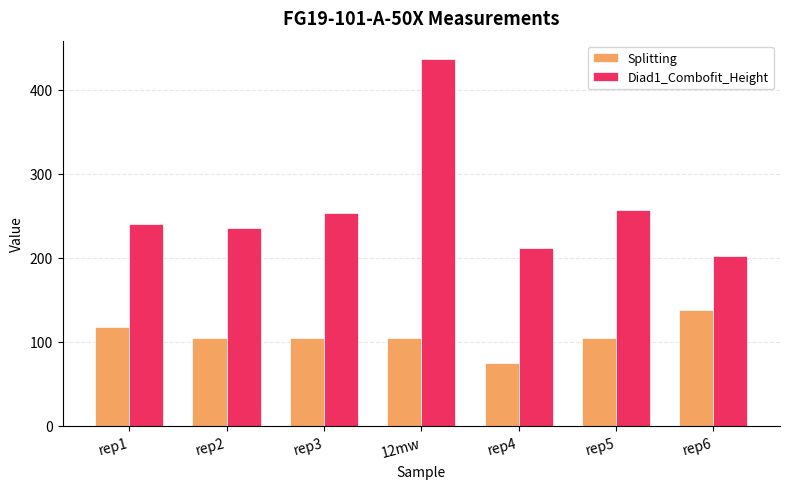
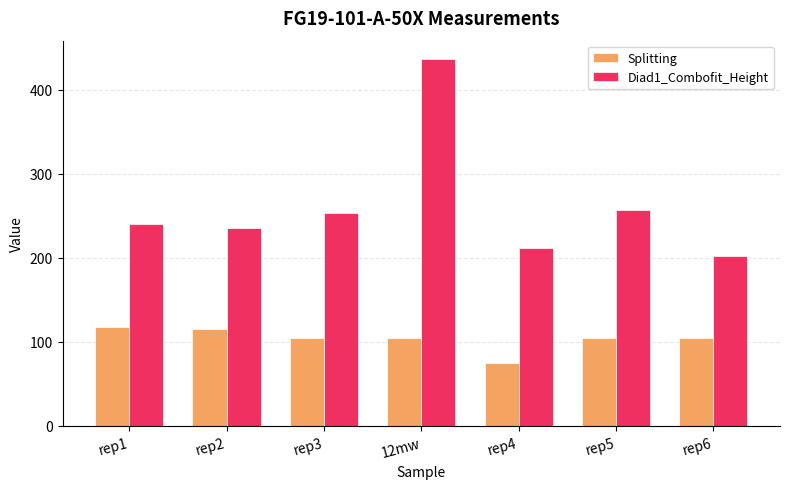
  {
    "Splitting": {
      "rep1": 120,
-     "rep2": 110,
+     "rep2": 120,
      "rep3": 110,
      "12mw": 110,
      "rep4": 80,
      "rep5": 110,
-     "rep6": 140
+     "rep6": 110
    },
    "Diad1_Combofit_Height": {
      "rep1": 240,
      "rep2": 240,
      "rep3": 250,
      "12mw": 440,
      "rep4": 210,
      "rep5": 260,
      "rep6": 200
    }
  }
